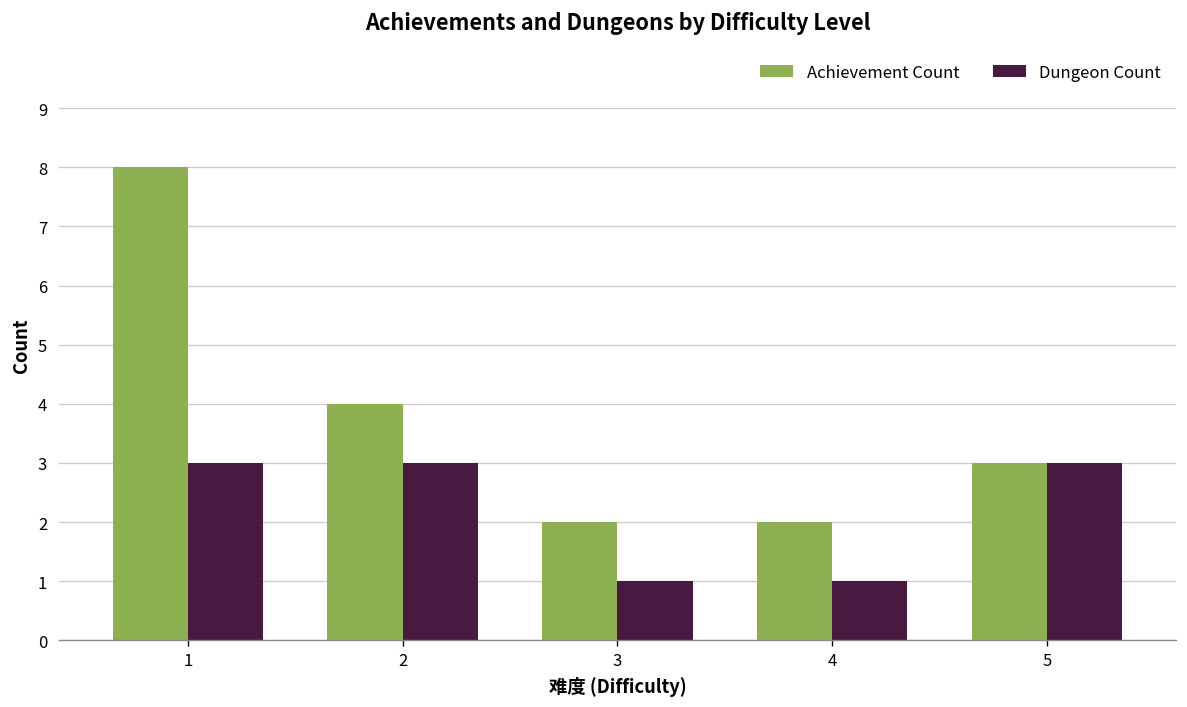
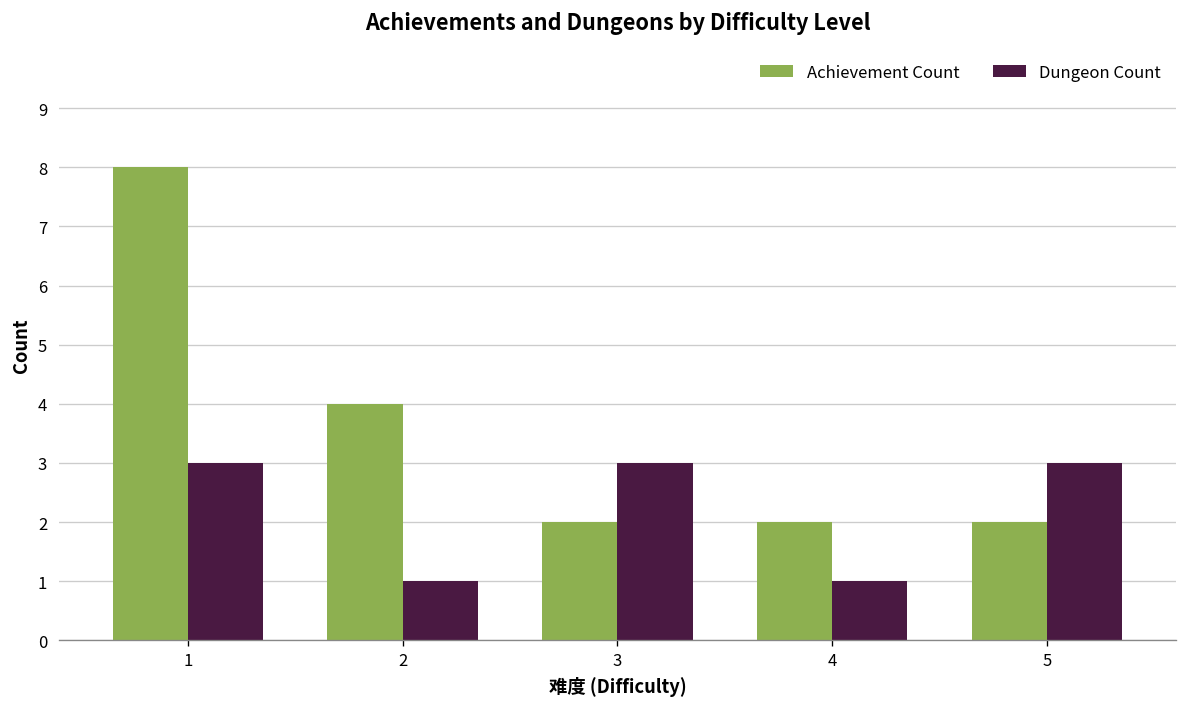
  {
    "Achievement Count": {
      "1": 8,
      "2": 4,
      "3": 2,
      "4": 2,
-     "5": 3
+     "5": 2
    },
    "Dungeon Count": {
      "1": 3,
-     "2": 3,
-     "3": 1,
+     "2": 1,
+     "3": 3,
      "4": 1,
      "5": 3
    }
  }
